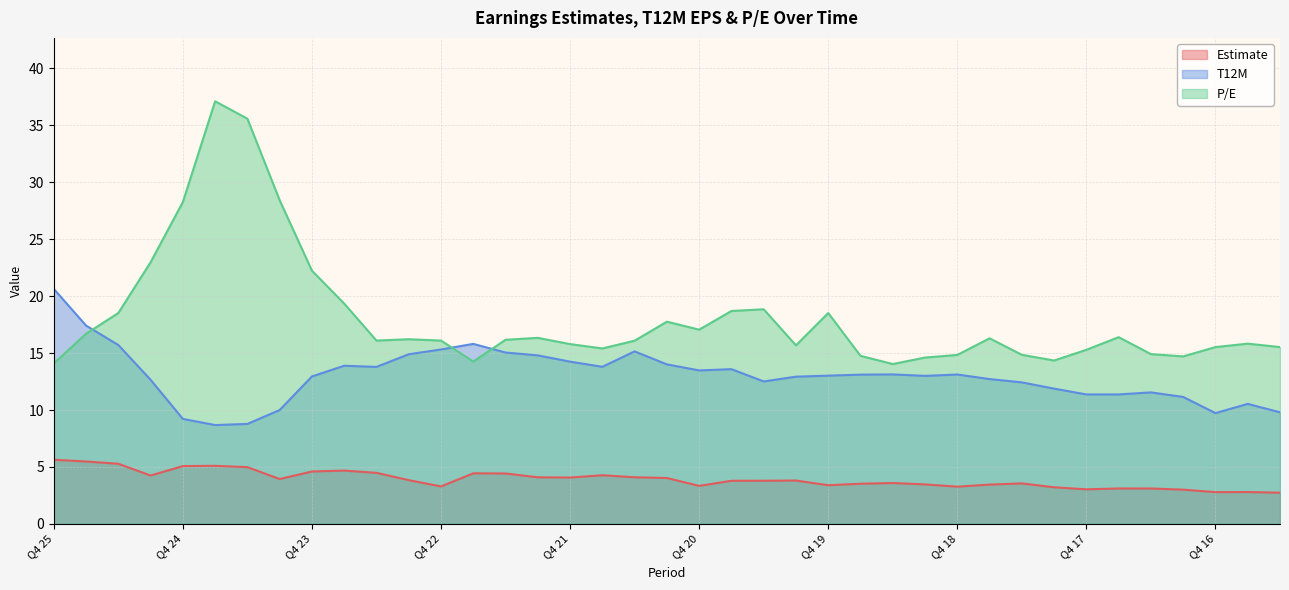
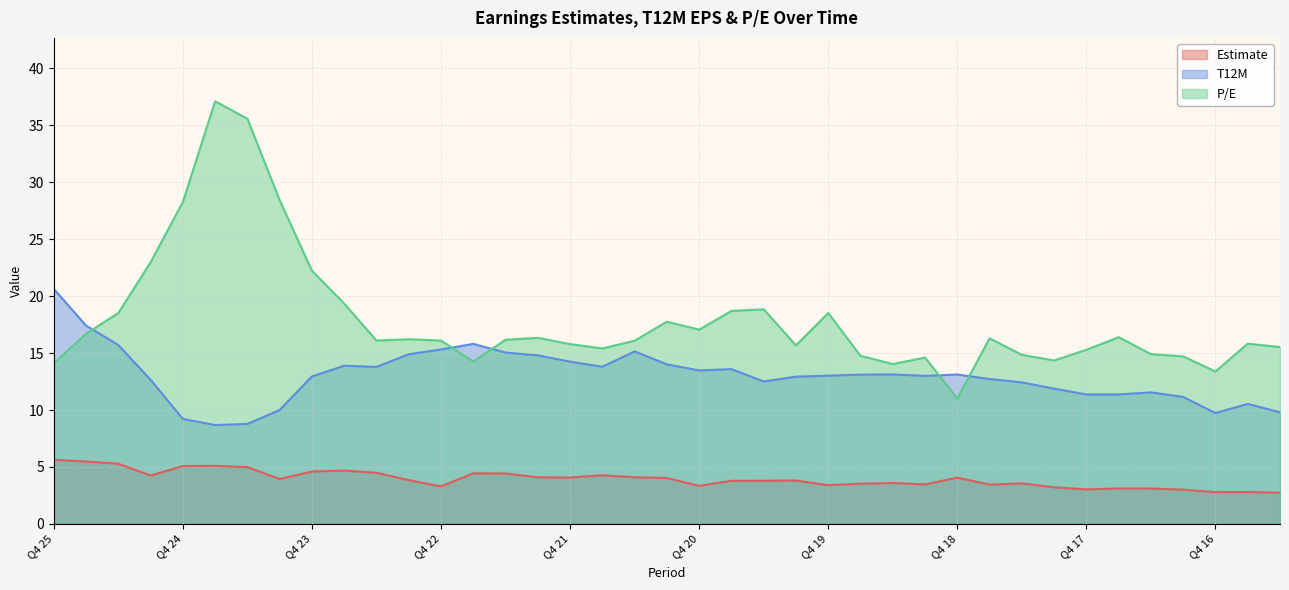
  {
    "Estimate": {
      "Q4 25": 5.6,
      "Q4 24": 5.1,
      "Q4 23": 4.6,
      "Q4 22": 3.3,
      "Q4 21": 4.1,
      "Q4 20": 3.3,
      "Q4 19": 3.4,
-     "Q4 18": 3.3,
+     "Q4 18": 4.1,
      "Q4 17": 3.0,
      "Q4 16": 2.8
    },
    "T12M": {
      "Q4 25": 20.6,
      "Q4 24": 9.2,
      "Q4 23": 13.0,
      "Q4 22": 15.3,
      "Q4 21": 14.3,
      "Q4 20": 13.5,
      "Q4 19": 13.0,
      "Q4 18": 13.1,
      "Q4 17": 11.4,
      "Q4 16": 9.7
    },
    "P/E": {
      "Q4 25": 14.1,
      "Q4 24": 28.3,
      "Q4 23": 22.2,
      "Q4 22": 16.1,
      "Q4 21": 15.8,
      "Q4 20": 17.1,
      "Q4 19": 18.5,
-     "Q4 18": 14.8,
+     "Q4 18": 11.0,
      "Q4 17": 15.3,
-     "Q4 16": 15.5
+     "Q4 16": 13.4
    }
  }
